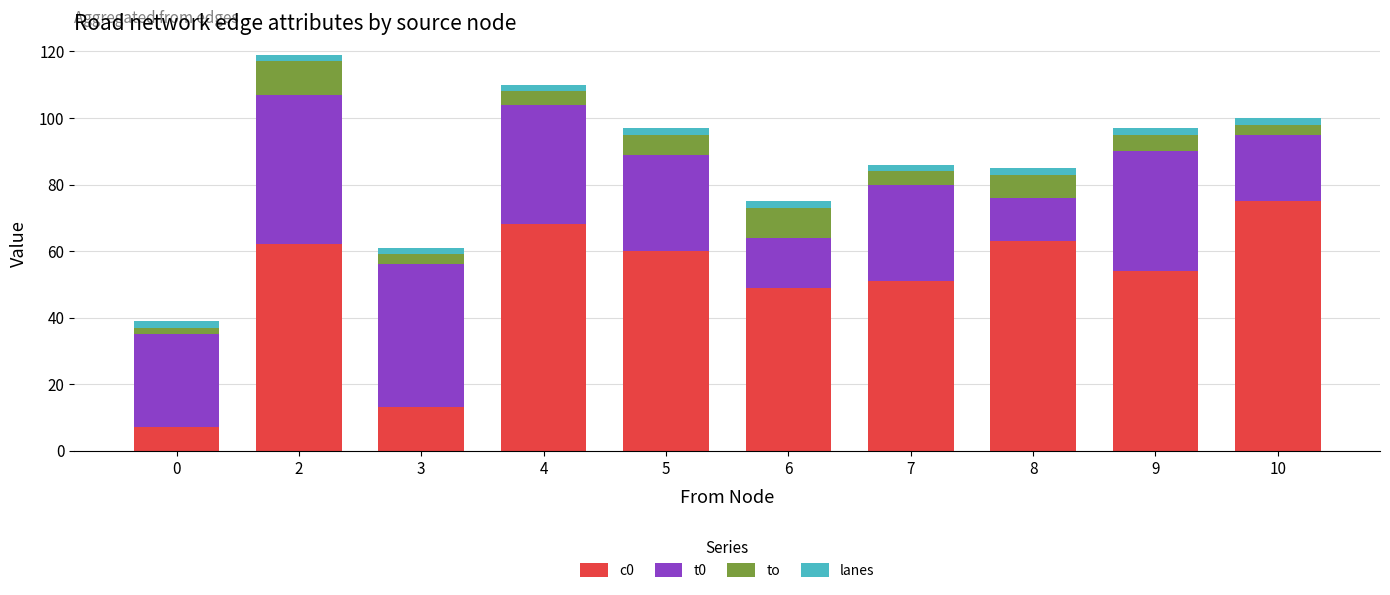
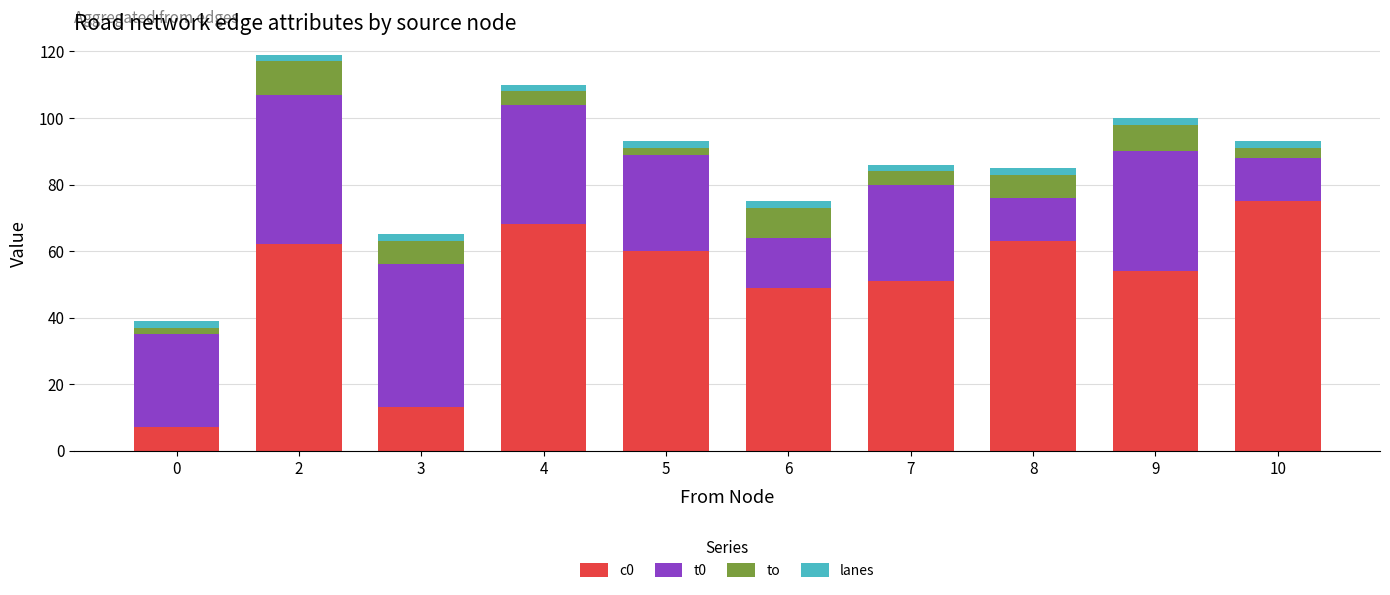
  {
    "c0": {
      "0": 7,
      "2": 62,
      "3": 13,
      "4": 68,
      "5": 60,
      "6": 49,
      "7": 51,
      "8": 63,
      "9": 54,
      "10": 75
    },
    "t0": {
      "0": 28,
      "2": 45,
      "3": 43,
      "4": 36,
      "5": 29,
      "6": 15,
      "7": 29,
      "8": 13,
      "9": 36,
-     "10": 20
+     "10": 13
    },
    "to": {
      "0": 2,
      "2": 10,
-     "3": 3,
+     "3": 7,
      "4": 4,
-     "5": 6,
+     "5": 2,
      "6": 9,
      "7": 4,
      "8": 7,
-     "9": 5,
+     "9": 8,
      "10": 3
    },
    "lanes": {
      "0": 2,
      "2": 2,
      "3": 2,
      "4": 2,
      "5": 2,
      "6": 2,
      "7": 2,
      "8": 2,
      "9": 2,
      "10": 2
    }
  }
